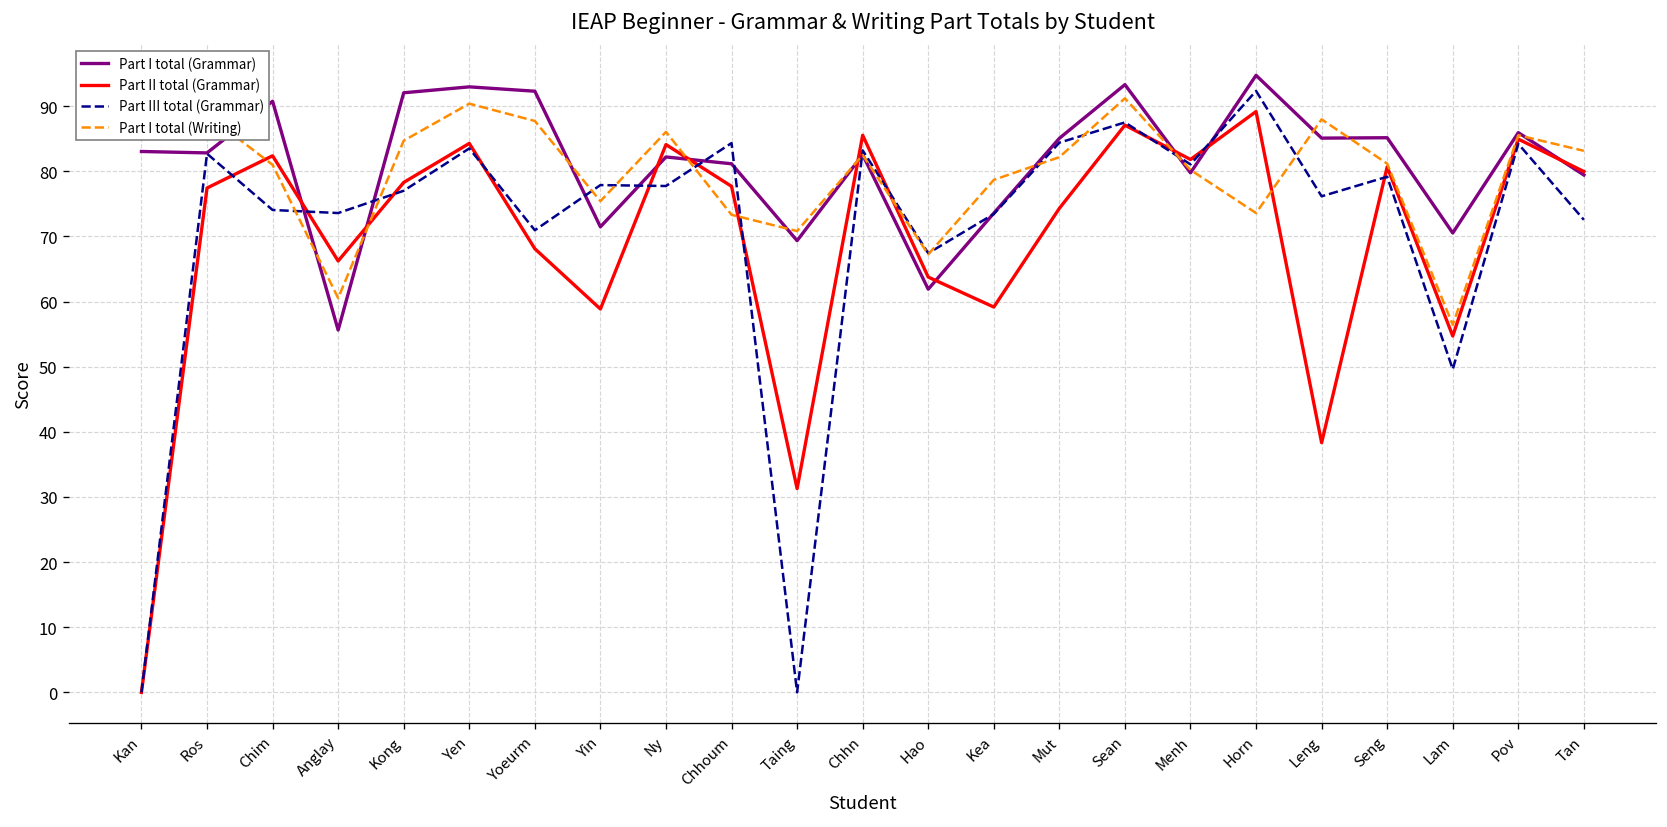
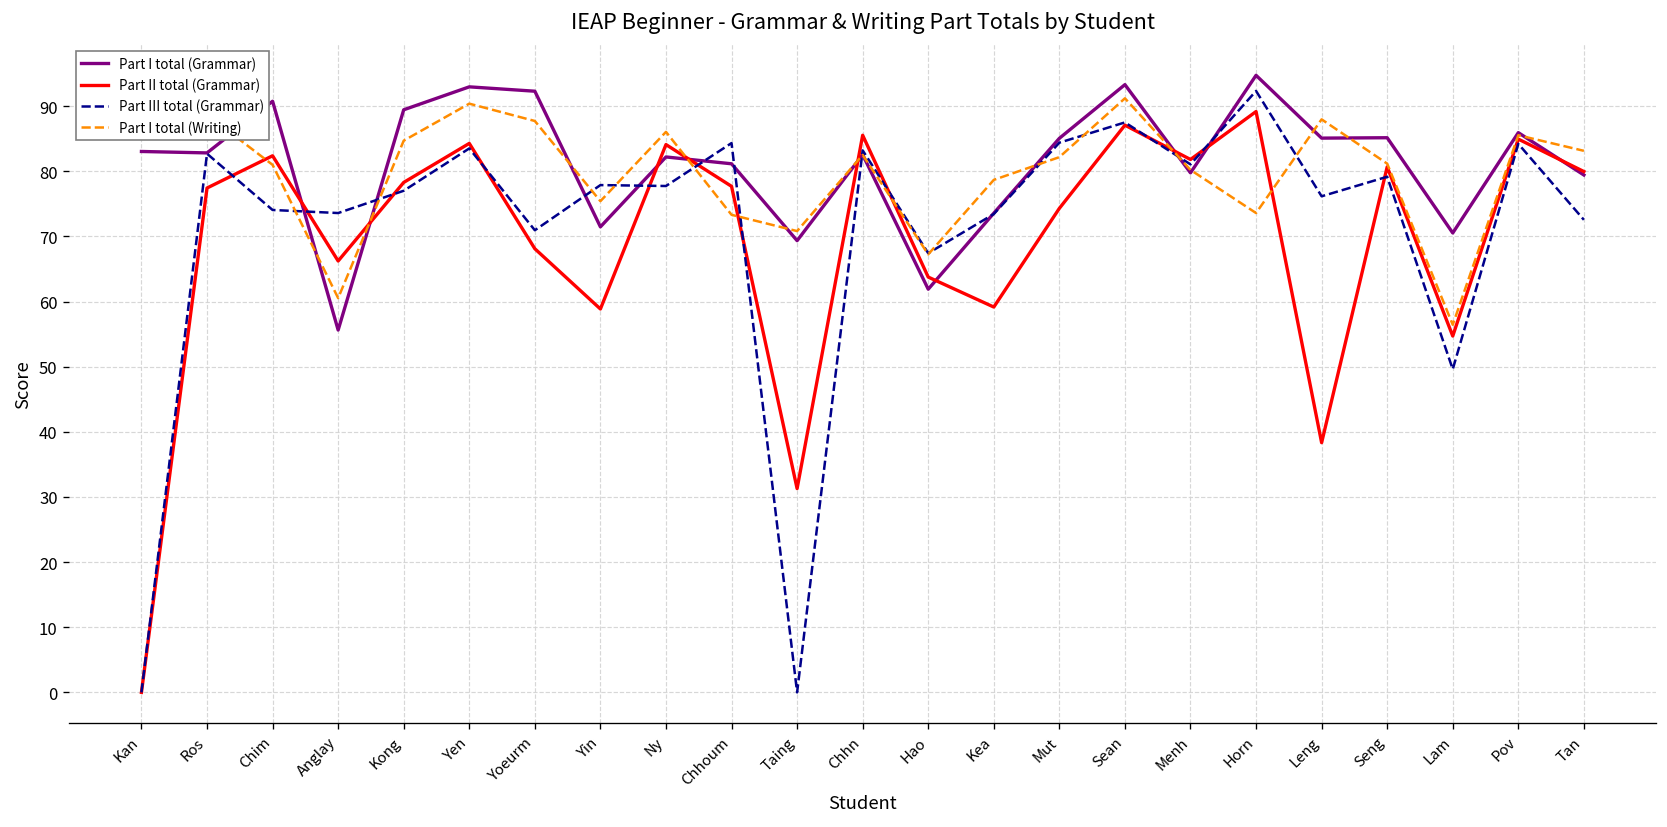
  {
    "Part I total (Grammar)": {
      "Kan": 83,
      "Chim": 91,
      "Anglay": 56,
-     "Kong": 92,
+     "Kong": 89,
      "Yen": 93,
      "Yoeurm": 92,
      "Yin": 71,
      "Ny": 82,
      "Chhoum": 81,
      "Taing": 69,
      "Hao": 62,
      "Mut": 85,
      "Sean": 93,
      "Horn": 95,
      "Leng": 85,
      "Seng": 85,
      "Lam": 71,
      "Tan": 79
    },
    "Part II total (Grammar)": {
      "Ros": 77,
      "Chim": 82,
      "Anglay": 66,
      "Kong": 78,
      "Yen": 84,
      "Yoeurm": 68,
      "Yin": 59,
      "Ny": 84,
      "Chhoum": 78,
      "Taing": 31,
      "Chhn": 86,
      "Hao": 64,
      "Kea": 59,
      "Mut": 74,
      "Menh": 82,
      "Horn": 89,
      "Leng": 38,
      "Seng": 81,
      "Lam": 55,
      "Pov": 85,
      "Tan": 80
    },
    "Part III total (Grammar)": {
      "Chim": 74,
      "Anglay": 74,
      "Kong": 77,
      "Yen": 84,
      "Yoeurm": 71,
      "Yin": 78,
      "Ny": 78,
      "Chhoum": 84,
      "Taing": 0,
      "Chhn": 83,
      "Mut": 84,
      "Menh": 81,
      "Horn": 92,
      "Leng": 76,
      "Seng": 79,
      "Lam": 50,
      "Pov": 84,
      "Tan": 73
    },
    "Part I total (Writing)": {
      "Kan": 85,
      "Chim": 81,
      "Anglay": 61,
      "Kong": 85,
      "Yen": 90,
      "Yoeurm": 88,
      "Yin": 75,
      "Ny": 86,
      "Chhoum": 73,
      "Taing": 71,
      "Kea": 79,
      "Mut": 82,
      "Sean": 91,
      "Horn": 74,
      "Leng": 88,
      "Seng": 81,
      "Lam": 56,
      "Tan": 83
    }
  }
